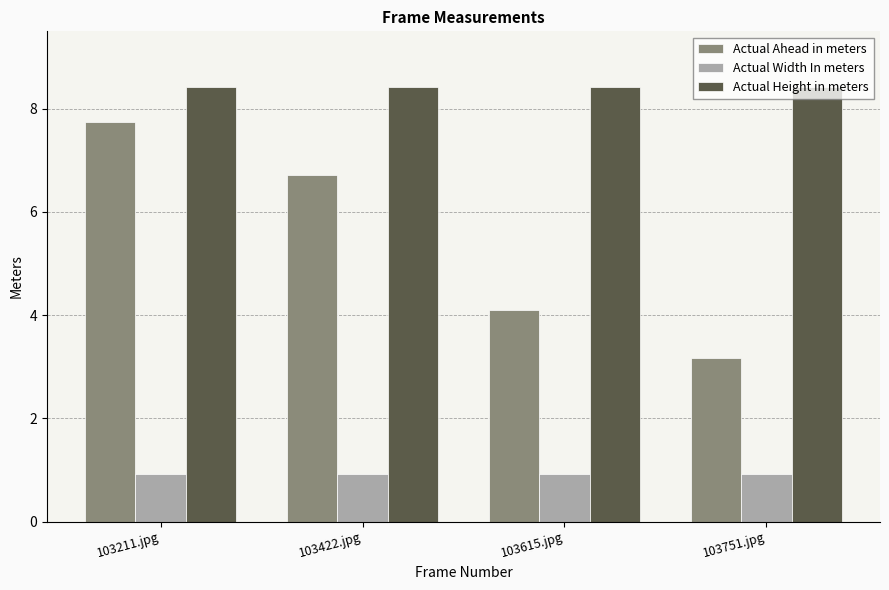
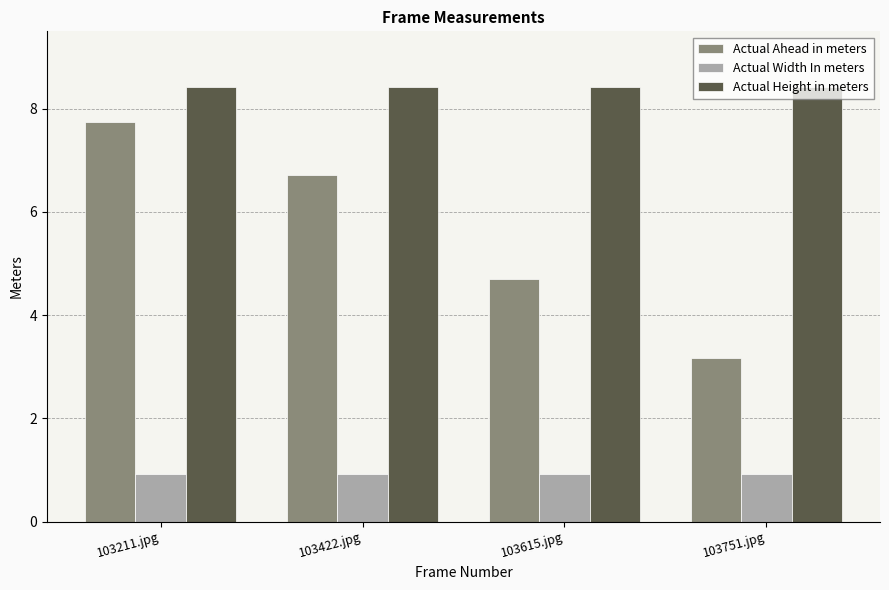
  {
    "Actual Ahead in meters": {
      "103211.jpg": 7.7,
      "103422.jpg": 6.7,
-     "103615.jpg": 4.1,
+     "103615.jpg": 4.7,
      "103751.jpg": 3.2
    },
    "Actual Width In meters": {
      "103211.jpg": 0.9,
      "103422.jpg": 0.9,
      "103615.jpg": 0.9,
      "103751.jpg": 0.9
    },
    "Actual Height in meters": {
      "103211.jpg": 8.4,
      "103422.jpg": 8.4,
      "103615.jpg": 8.4
    }
  }
